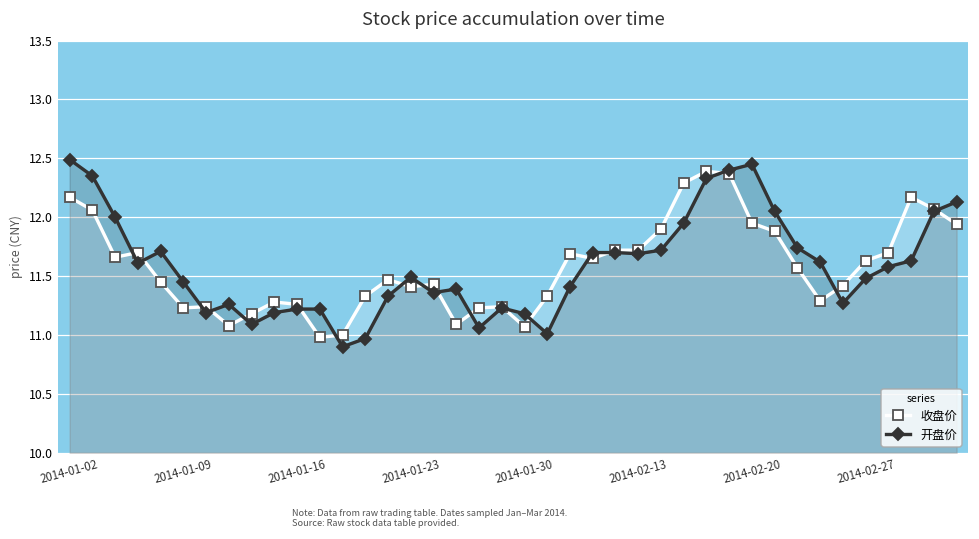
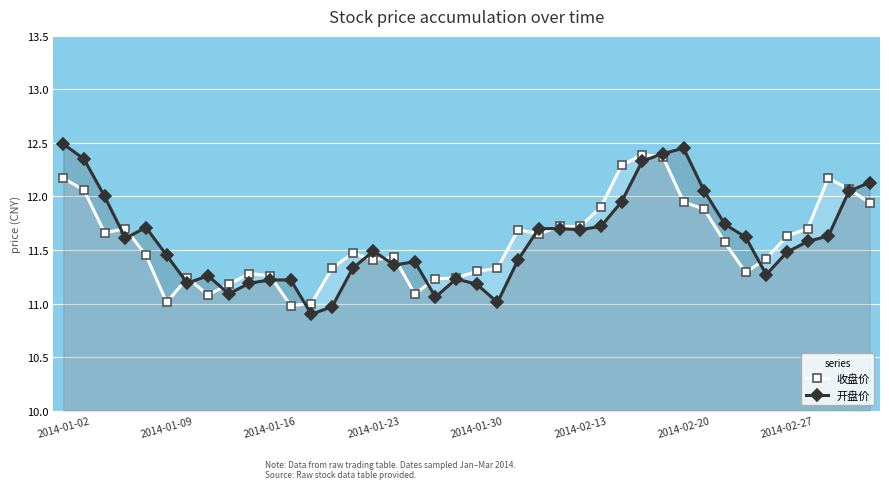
  {
    "收盘价": {
      "2014-01-02": 12.17,
-     "2014-01-09": 11.23,
+     "2014-01-09": 11.01,
      "2014-01-16": 11.26,
      "2014-01-23": 11.41,
-     "2014-01-30": 11.07,
+     "2014-01-30": 11.30,
      "2014-02-13": 11.72,
      "2014-02-20": 11.95,
      "2014-02-27": 11.63
    },
    "开盘价": {
      "2014-01-02": 12.49,
      "2014-01-09": 11.45,
      "2014-01-16": 11.22,
      "2014-01-23": 11.49,
      "2014-01-30": 11.18,
      "2014-02-13": 11.69,
      "2014-02-20": 12.45,
      "2014-02-27": 11.48
    }
  }
